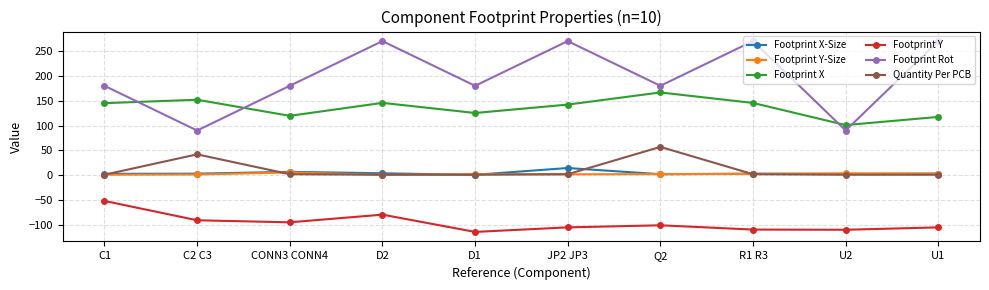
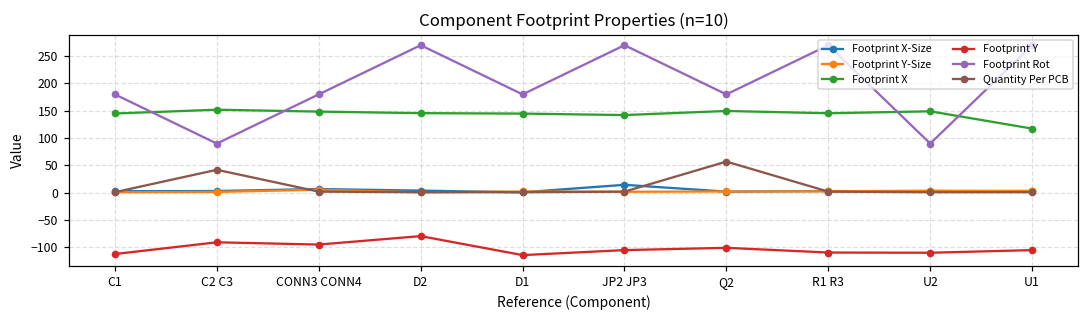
  {
    "Footprint X-Size": {
      "JP2 JP3": 10
    },
    "Footprint X": {
      "C1": 150,
      "C2 C3": 150,
-     "CONN3 CONN4": 120,
+     "CONN3 CONN4": 150,
      "D2": 150,
-     "D1": 130,
+     "D1": 140,
      "JP2 JP3": 140,
-     "Q2": 170,
+     "Q2": 150,
      "R1 R3": 150,
-     "U2": 100,
+     "U2": 150,
      "U1": 120
    },
    "Footprint Y": {
-     "C1": -50,
+     "C1": -110,
      "C2 C3": -90,
      "CONN3 CONN4": -90,
      "D2": -80,
      "D1": -110,
      "JP2 JP3": -110,
      "Q2": -100,
      "R1 R3": -110,
      "U2": -110,
      "U1": -110
    },
    "Footprint Rot": {
      "C1": 180,
      "C2 C3": 90,
      "CONN3 CONN4": 180,
      "D2": 270,
      "D1": 180,
      "JP2 JP3": 270,
      "Q2": 180,
      "U2": 90
    },
    "Quantity Per PCB": {
      "C2 C3": 40,
      "Q2": 60
    }
  }
